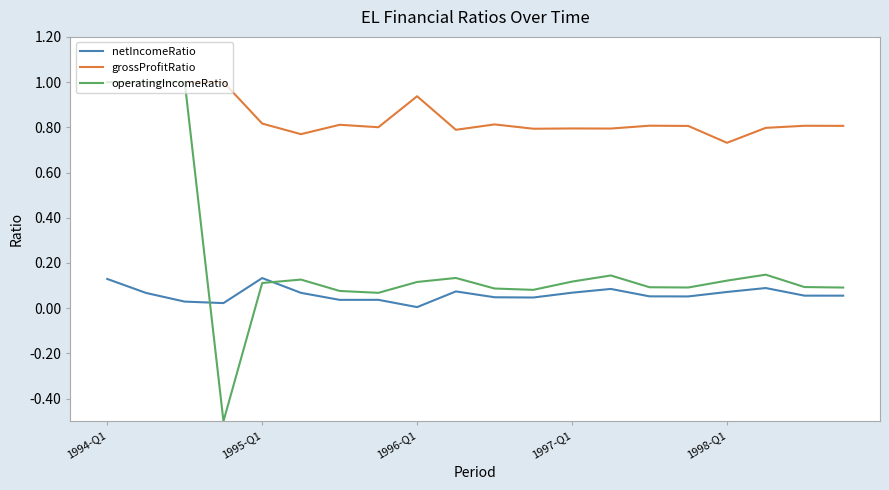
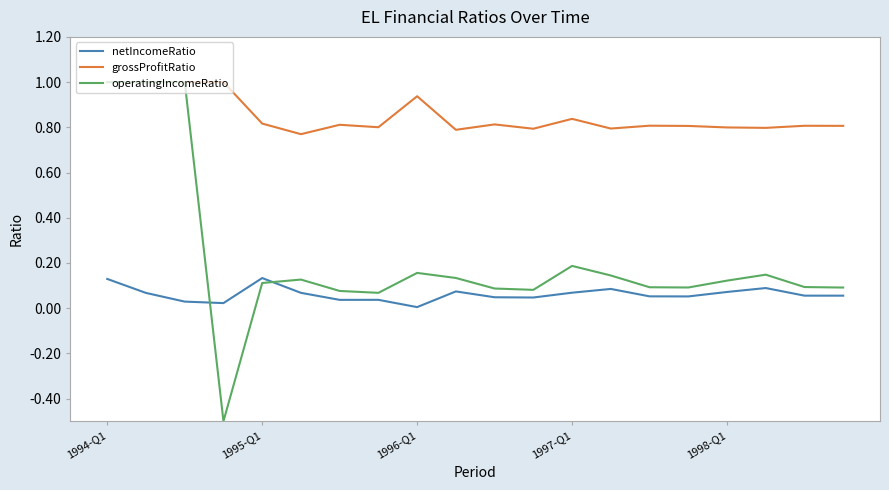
  {
    "netIncomeRatio": {
      "1994-Q1": 0.13,
      "1995-Q1": 0.13,
      "1996-Q1": 0.00,
      "1997-Q1": 0.07,
      "1998-Q1": 0.07
    },
    "grossProfitRatio": {
      "1995-Q1": 0.82,
      "1996-Q1": 0.94,
-     "1997-Q1": 0.80,
-     "1998-Q1": 0.73
+     "1997-Q1": 0.84,
+     "1998-Q1": 0.80
    },
    "operatingIncomeRatio": {
      "1995-Q1": 0.11,
-     "1996-Q1": 0.12,
-     "1997-Q1": 0.12,
+     "1996-Q1": 0.16,
+     "1997-Q1": 0.19,
      "1998-Q1": 0.12
    }
  }
